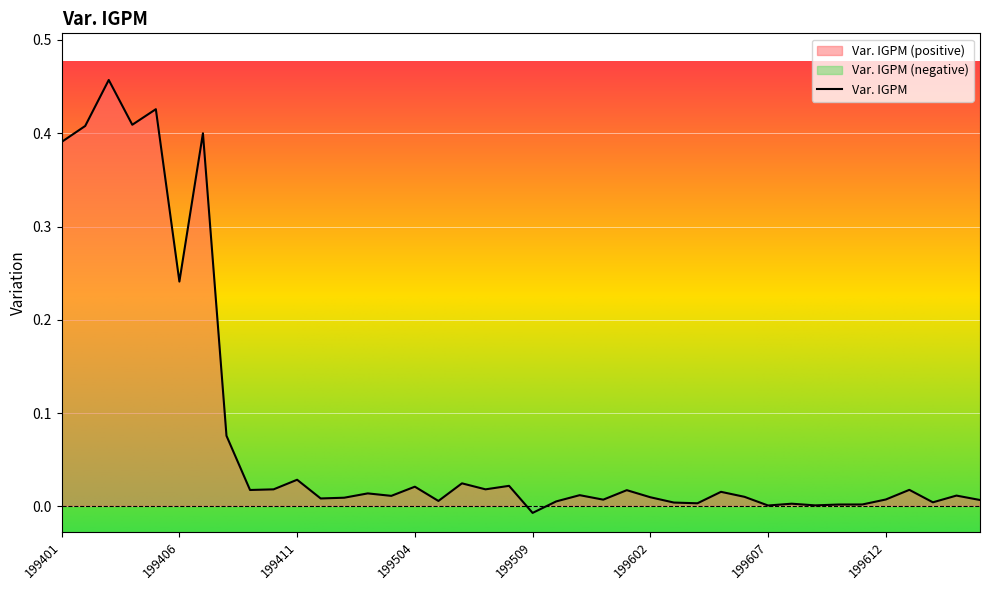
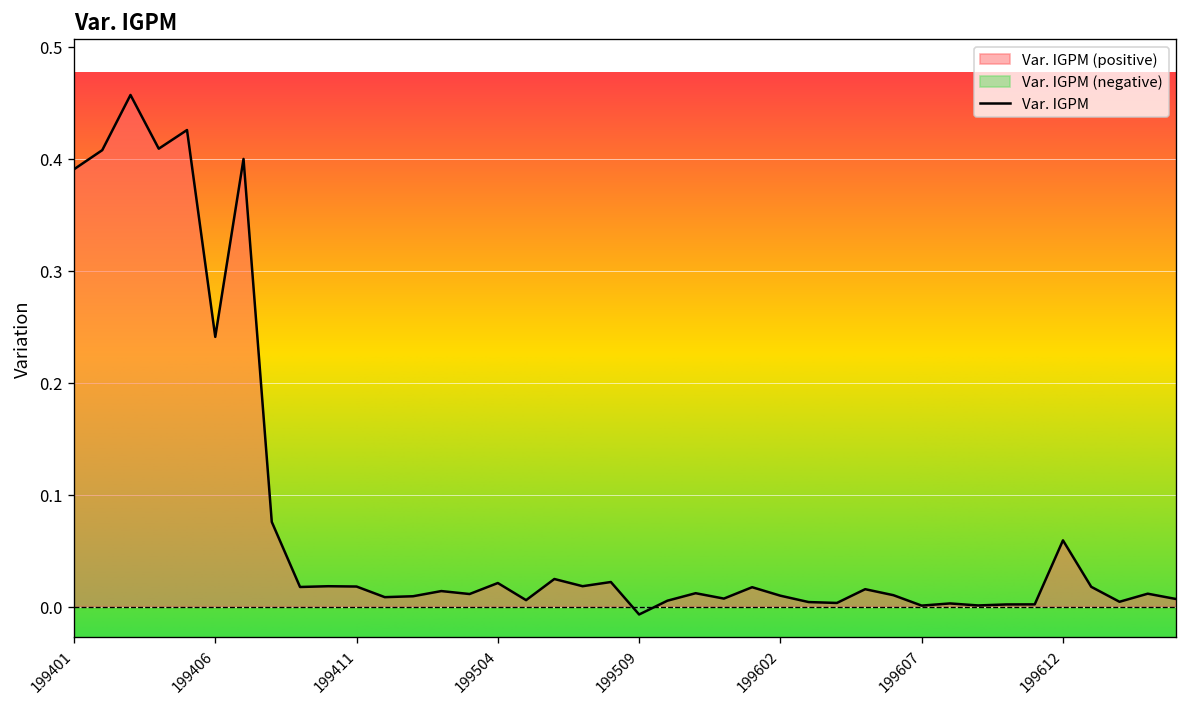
  {
    "199401": 0.39,
    "199406": 0.24,
-   "199411": 0.03,
+   "199411": 0.02,
    "199504": 0.02,
    "199509": -0.01,
    "199602": 0.01,
    "199607": 0.00,
-   "199612": 0.01
+   "199612": 0.06
  }
